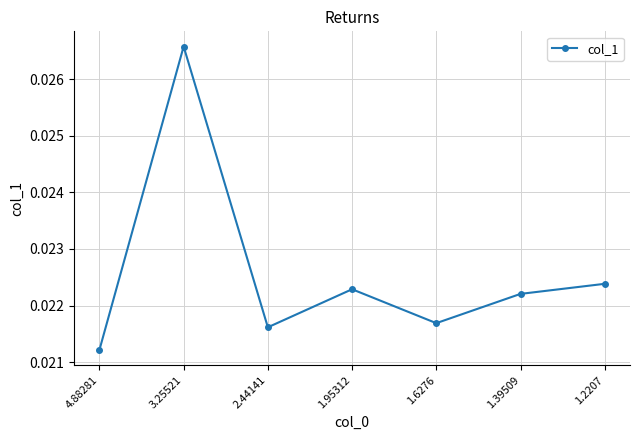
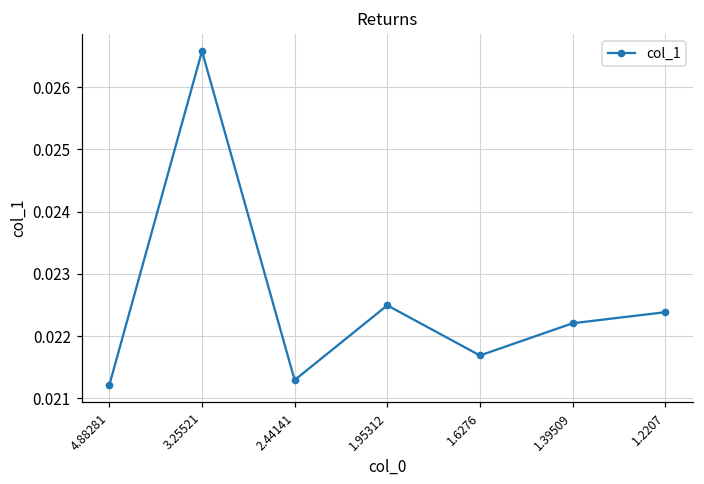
  {
    "4.88281": 0.0212,
    "3.25521": 0.0266,
-   "2.44141": 0.0216,
-   "1.95312": 0.0223,
+   "2.44141": 0.0213,
+   "1.95312": 0.0225,
    "1.6276": 0.0217,
    "1.39509": 0.0222,
    "1.2207": 0.0224
  }
